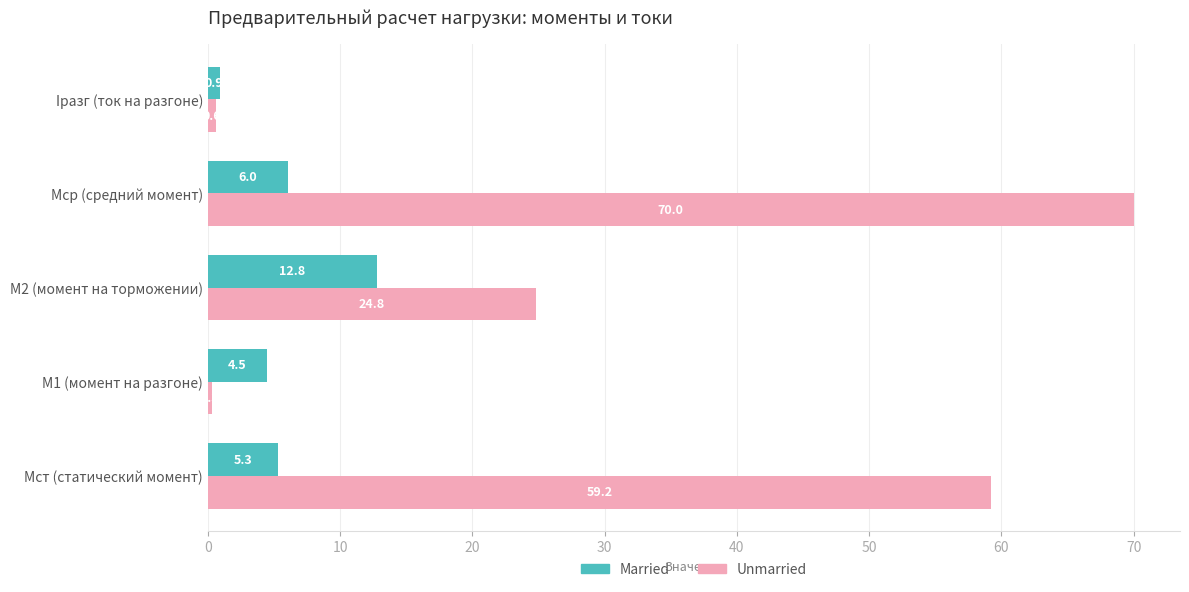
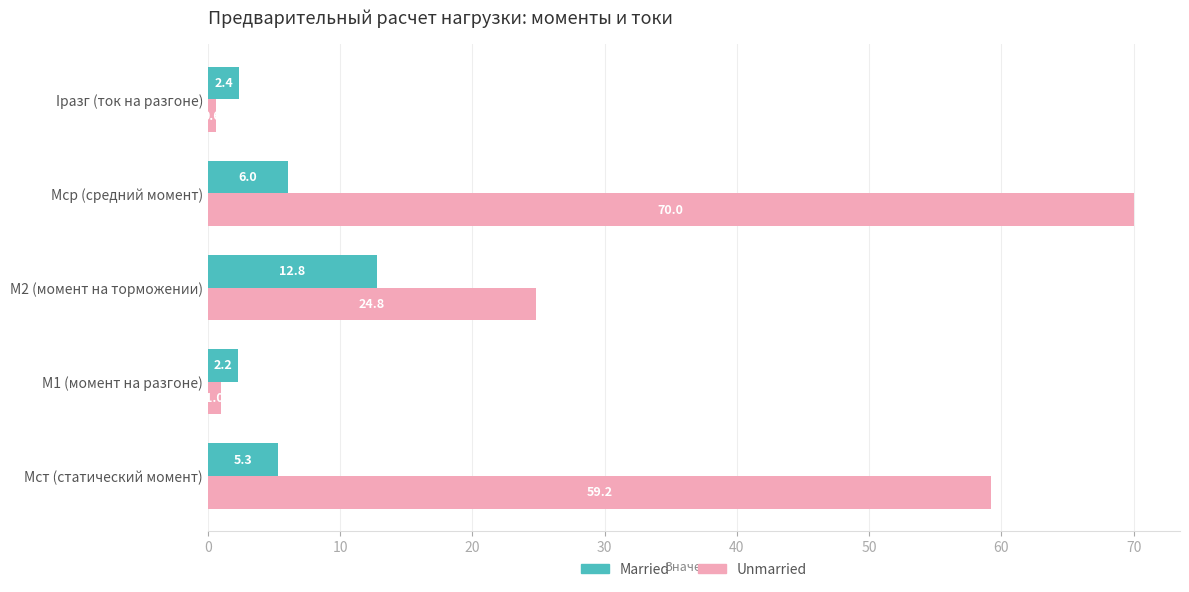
  {
    "Married": {
-     "Iразг (ток на разгоне)": 0.9,
+     "Iразг (ток на разгоне)": 2.4,
      "Mср (средний момент)": 6.0,
      "M2 (момент на торможении)": 12.8,
-     "M1 (момент на разгоне)": 4.5,
+     "M1 (момент на разгоне)": 2.2,
      "Mст (статический момент)": 5.3
    },
    "Unmarried": {
      "Iразг (ток на разгоне)": 0.6,
-     "M1 (момент на разгоне)": 0.3
+     "M1 (момент на разгоне)": 1.0
    }
  }
